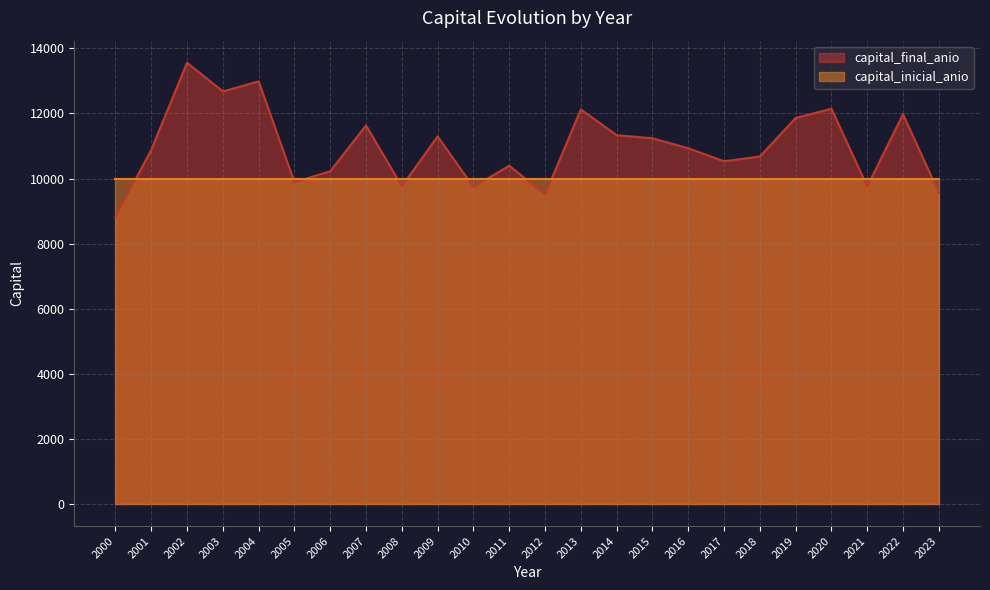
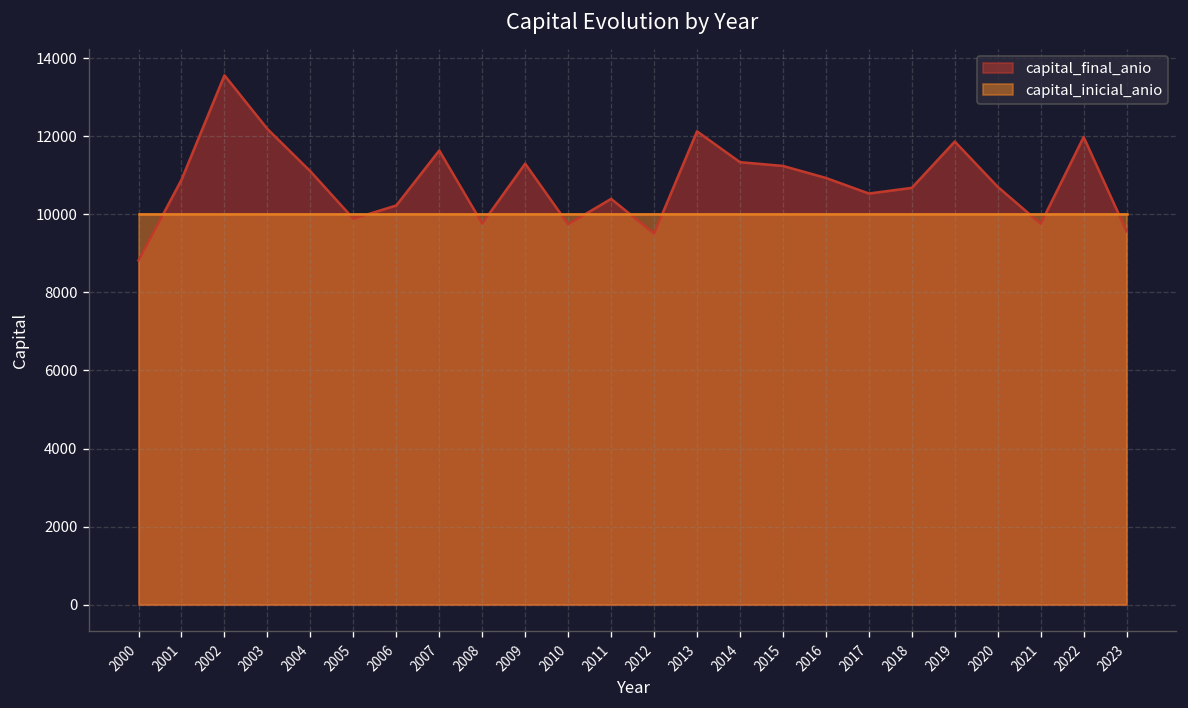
  {
    "capital_final_anio": {
      "2000": 8800,
      "2001": 10900,
      "2002": 13600,
-     "2003": 12700,
-     "2004": 13000,
+     "2003": 12200,
+     "2004": 11100,
      "2005": 9900,
      "2006": 10200,
      "2007": 11600,
      "2008": 9800,
      "2009": 11300,
      "2010": 9700,
      "2011": 10400,
      "2012": 9500,
      "2013": 12100,
      "2014": 11300,
      "2015": 11200,
      "2016": 10900,
      "2017": 10500,
      "2018": 10700,
      "2019": 11900,
-     "2020": 12100,
+     "2020": 10700,
      "2021": 9800,
      "2022": 12000,
      "2023": 9600
    },
    "capital_inicial_anio": {
      "2000": 10000,
      "2001": 10000,
      "2002": 10000,
      "2003": 10000,
      "2004": 10000,
      "2005": 10000,
      "2006": 10000,
      "2007": 10000,
      "2008": 10000,
      "2009": 10000,
      "2010": 10000,
      "2011": 10000,
      "2012": 10000,
      "2013": 10000,
      "2014": 10000,
      "2015": 10000,
      "2016": 10000,
      "2017": 10000,
      "2018": 10000,
      "2019": 10000,
      "2020": 10000,
      "2021": 10000,
      "2022": 10000,
      "2023": 10000
    }
  }
